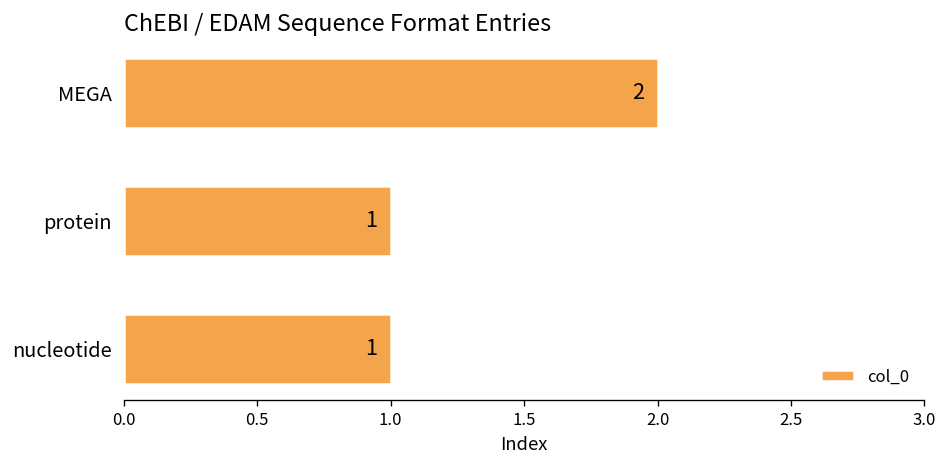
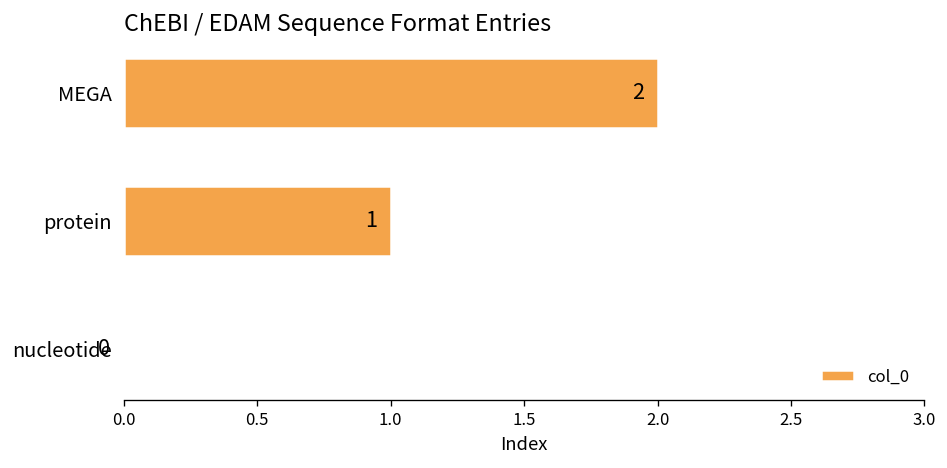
  {
    "MEGA": 2,
    "protein": 1,
-   "nucleotide": 1
+   "nucleotide": 0
  }
